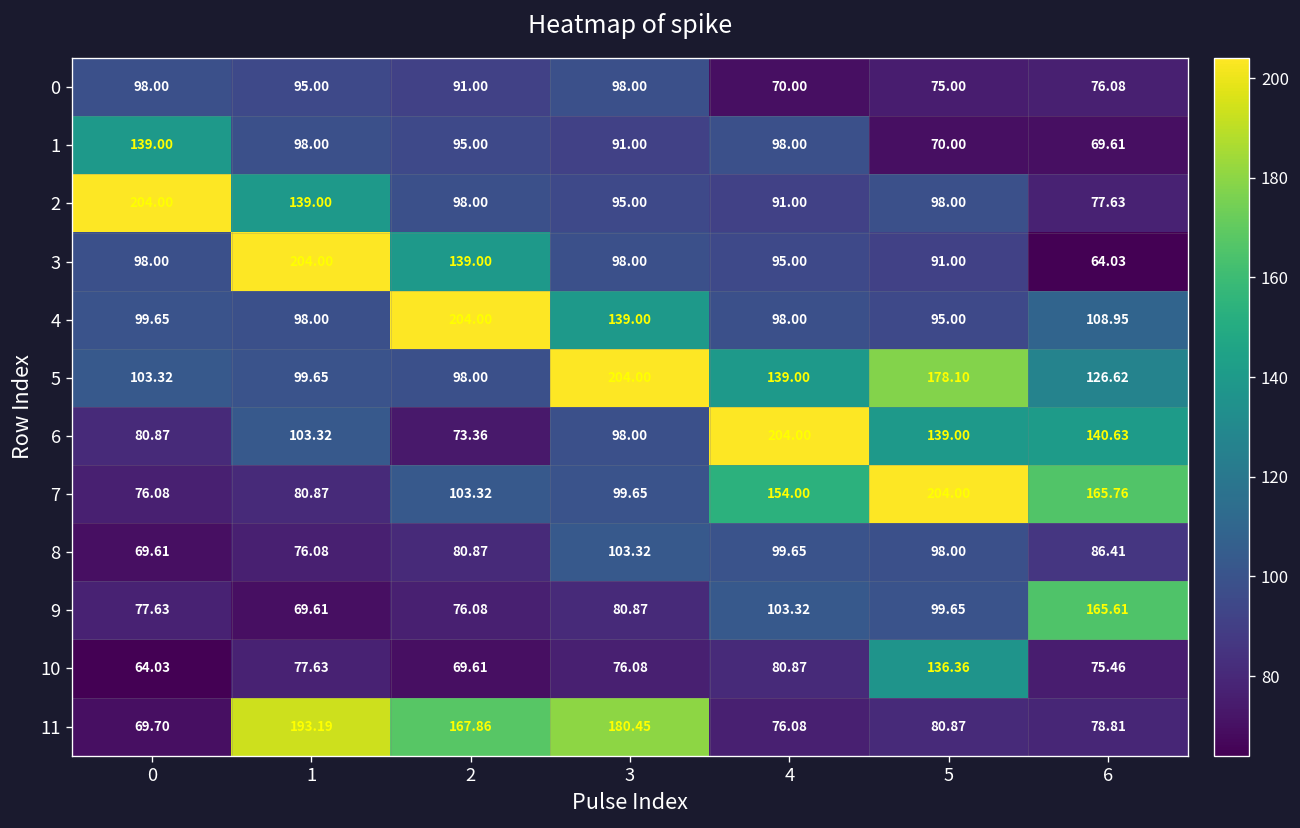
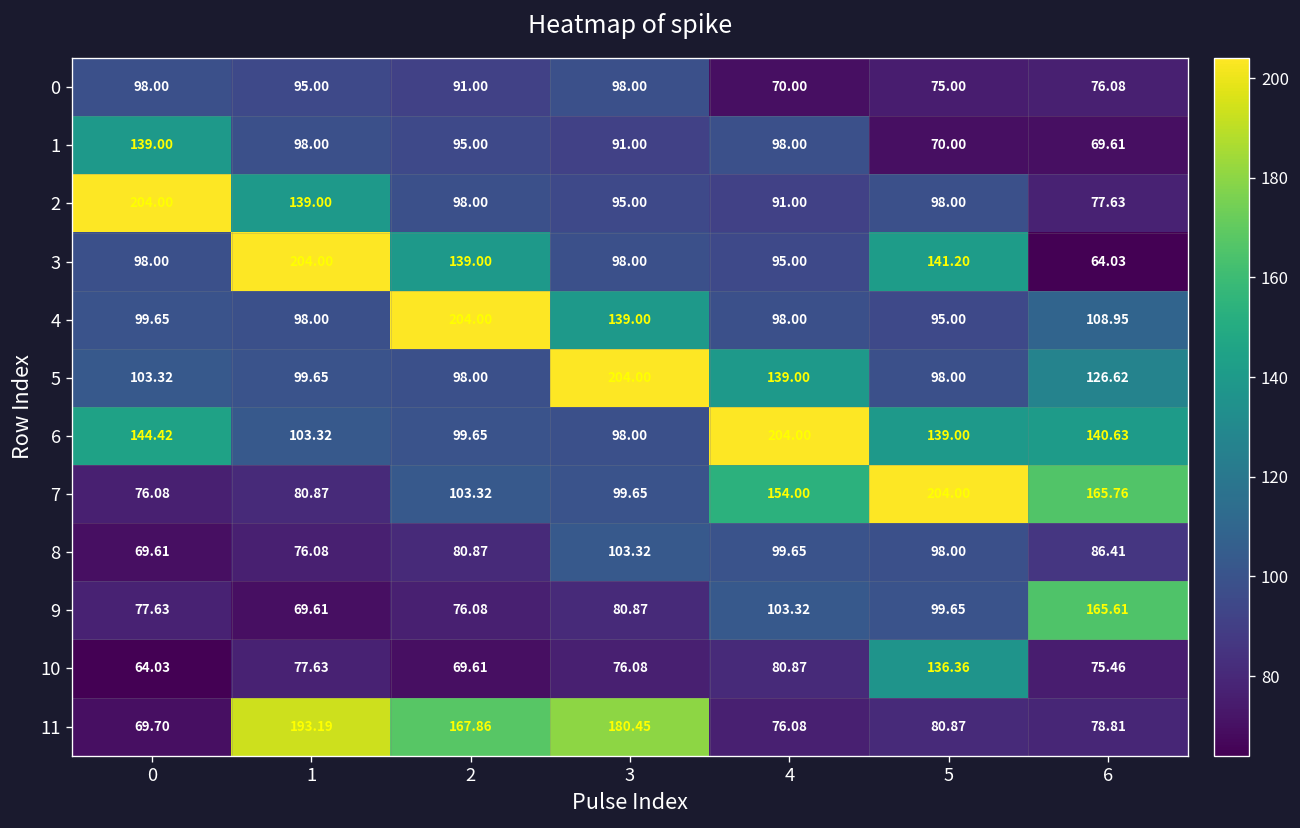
  {
    "0": {
      "0": 98.00,
      "1": 95.00,
      "2": 91.00,
      "3": 98.00,
      "4": 70.00,
      "5": 75.00,
      "6": 76.08
    },
    "1": {
      "0": 139.00,
      "1": 98.00,
      "2": 95.00,
      "3": 91.00,
      "4": 98.00,
      "5": 70.00,
      "6": 69.61
    },
    "2": {
      "1": 139.00,
      "2": 98.00,
      "3": 95.00,
      "4": 91.00,
      "5": 98.00,
      "6": 77.63
    },
    "3": {
      "0": 98.00,
      "2": 139.00,
      "3": 98.00,
      "4": 95.00,
-     "5": 91.00,
+     "5": 141.20,
      "6": 64.03
    },
    "4": {
      "0": 99.65,
      "1": 98.00,
      "3": 139.00,
      "4": 98.00,
      "5": 95.00,
      "6": 108.95
    },
    "5": {
      "0": 103.32,
      "1": 99.65,
      "2": 98.00,
      "4": 139.00,
-     "5": 178.10,
+     "5": 98.00,
      "6": 126.62
    },
    "6": {
-     "0": 80.87,
+     "0": 144.42,
      "1": 103.32,
-     "2": 73.36,
+     "2": 99.65,
      "3": 98.00,
      "5": 139.00,
      "6": 140.63
    },
    "7": {
      "0": 76.08,
      "1": 80.87,
      "2": 103.32,
      "3": 99.65,
      "4": 154.00,
      "6": 165.76
    },
    "8": {
      "0": 69.61,
      "1": 76.08,
      "2": 80.87,
      "3": 103.32,
      "4": 99.65,
      "5": 98.00,
      "6": 86.41
    },
    "9": {
      "0": 77.63,
      "1": 69.61,
      "2": 76.08,
      "3": 80.87,
      "4": 103.32,
      "5": 99.65,
      "6": 165.61
    },
    "10": {
      "0": 64.03,
      "1": 77.63,
      "2": 69.61,
      "3": 76.08,
      "4": 80.87,
      "5": 136.36,
      "6": 75.46
    },
    "11": {
      "0": 69.70,
      "1": 193.19,
      "2": 167.86,
      "3": 180.45,
      "4": 76.08,
      "5": 80.87,
      "6": 78.81
    }
  }
